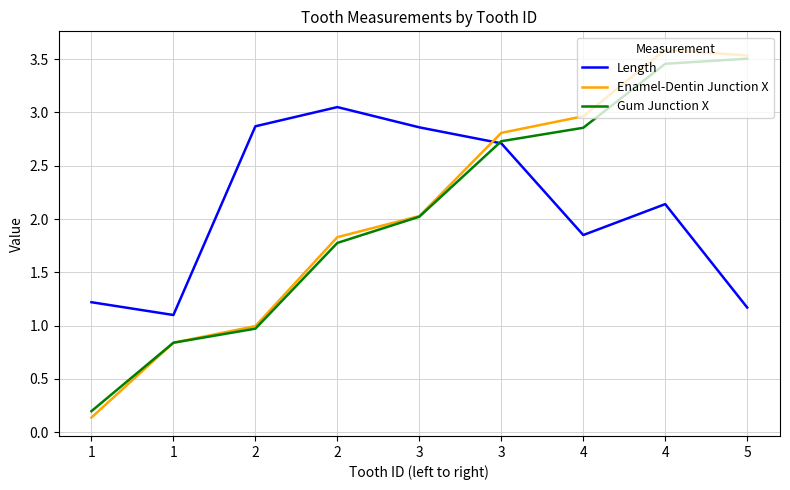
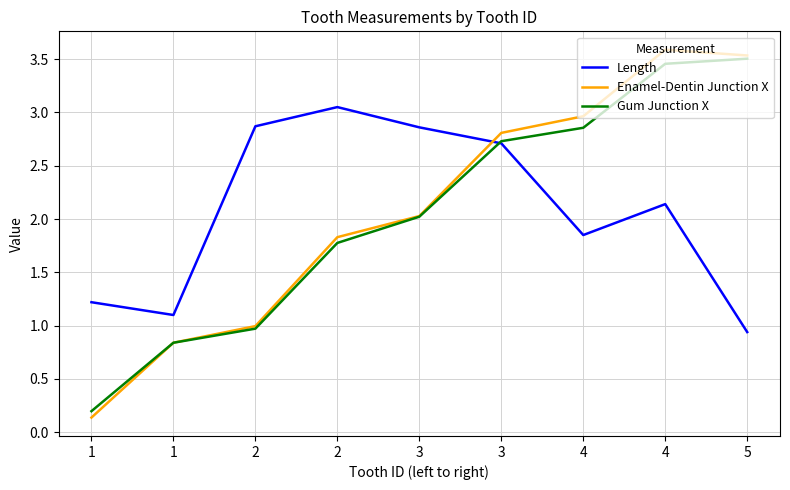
  {
    "Length": {
-     "5": 1.17
+     "5": 0.94
    }
  }
